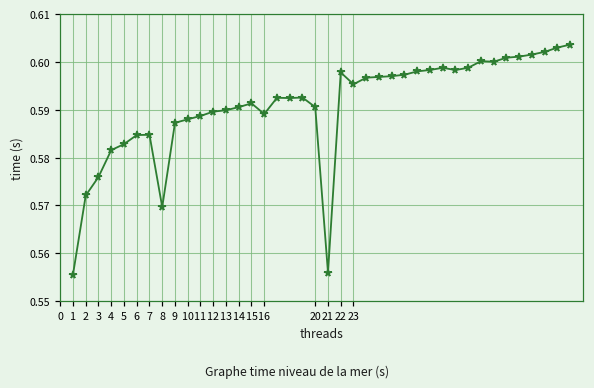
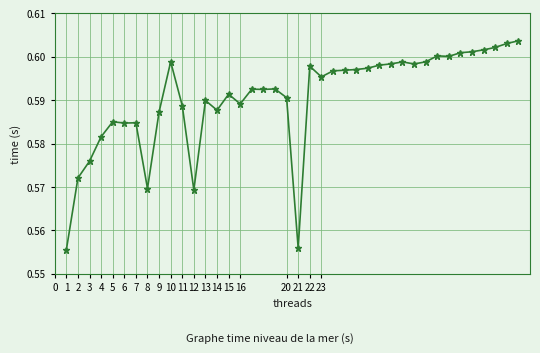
  {
    "1": 0.556,
    "2": 0.572,
    "3": 0.576,
    "4": 0.582,
-   "5": 0.583,
+   "5": 0.585,
    "6": 0.585,
    "7": 0.585,
    "8": 0.570,
    "9": 0.587,
-   "10": 0.588,
+   "10": 0.599,
    "11": 0.589,
-   "12": 0.590,
+   "12": 0.569,
    "13": 0.590,
-   "14": 0.591,
+   "14": 0.588,
    "15": 0.591,
    "16": 0.589,
    "20": 0.591,
    "21": 0.556,
    "22": 0.598,
    "23": 0.595
  }
